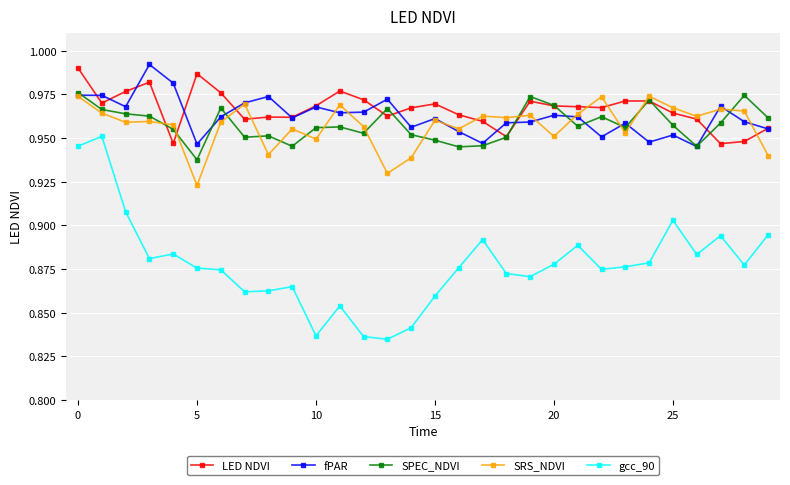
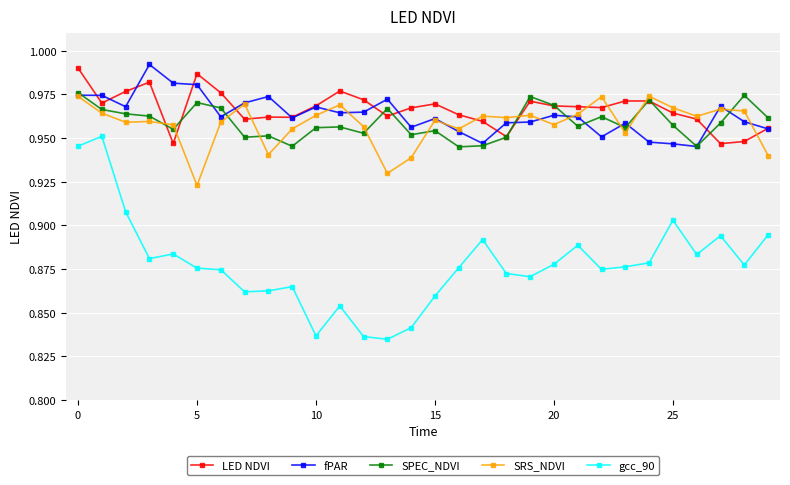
  {
    "LED NDVI": {
      "0": 0.990,
      "5": 0.987,
      "15": 0.969,
      "25": 0.964
    },
    "fPAR": {
-     "5": 0.946,
+     "5": 0.980,
      "20": 0.963,
-     "25": 0.952
+     "25": 0.947
    },
    "SPEC_NDVI": {
      "0": 0.976,
-     "5": 0.937,
+     "5": 0.970,
      "10": 0.956,
-     "15": 0.949,
+     "15": 0.954,
      "25": 0.957
    },
    "SRS_NDVI": {
      "5": 0.923,
-     "10": 0.949,
-     "20": 0.951,
+     "10": 0.963,
+     "20": 0.958,
      "25": 0.967
    },
    "gcc_90": {
      "0": 0.945,
      "5": 0.875,
      "10": 0.837,
      "15": 0.859,
      "20": 0.878,
      "25": 0.903
    }
  }
